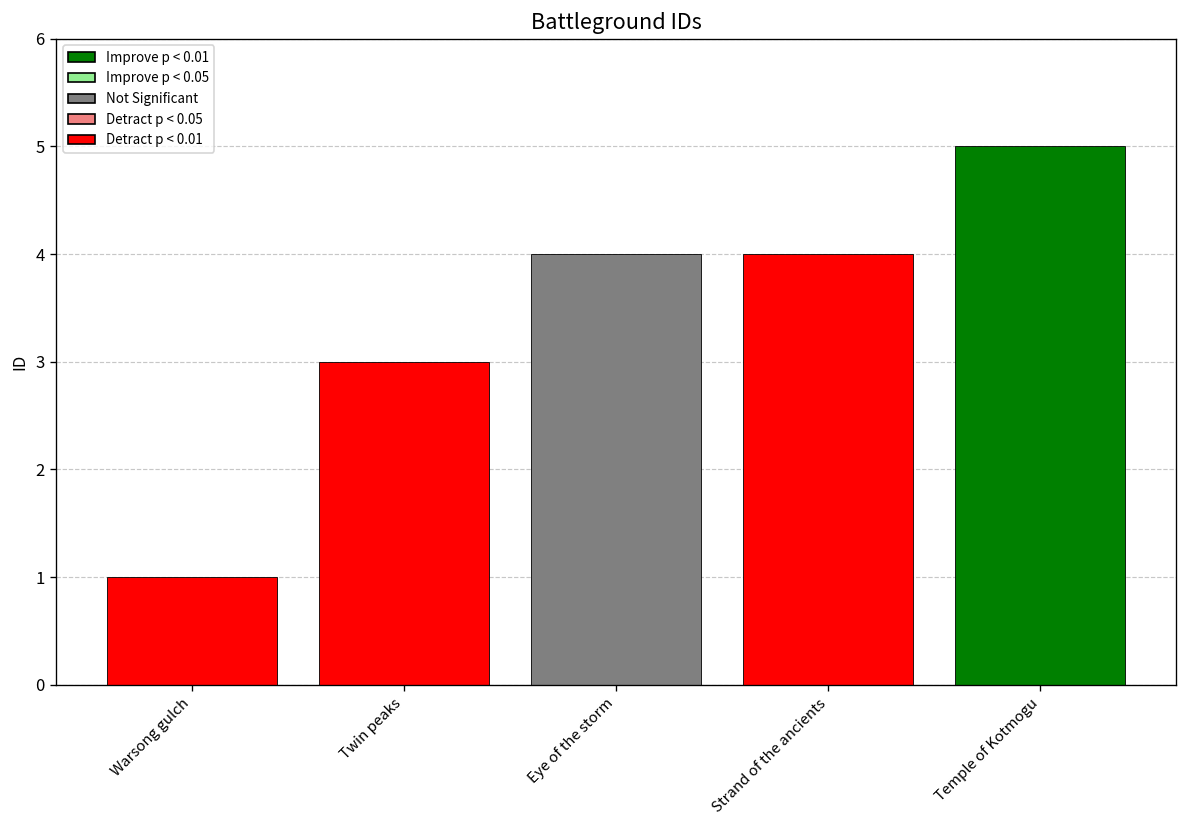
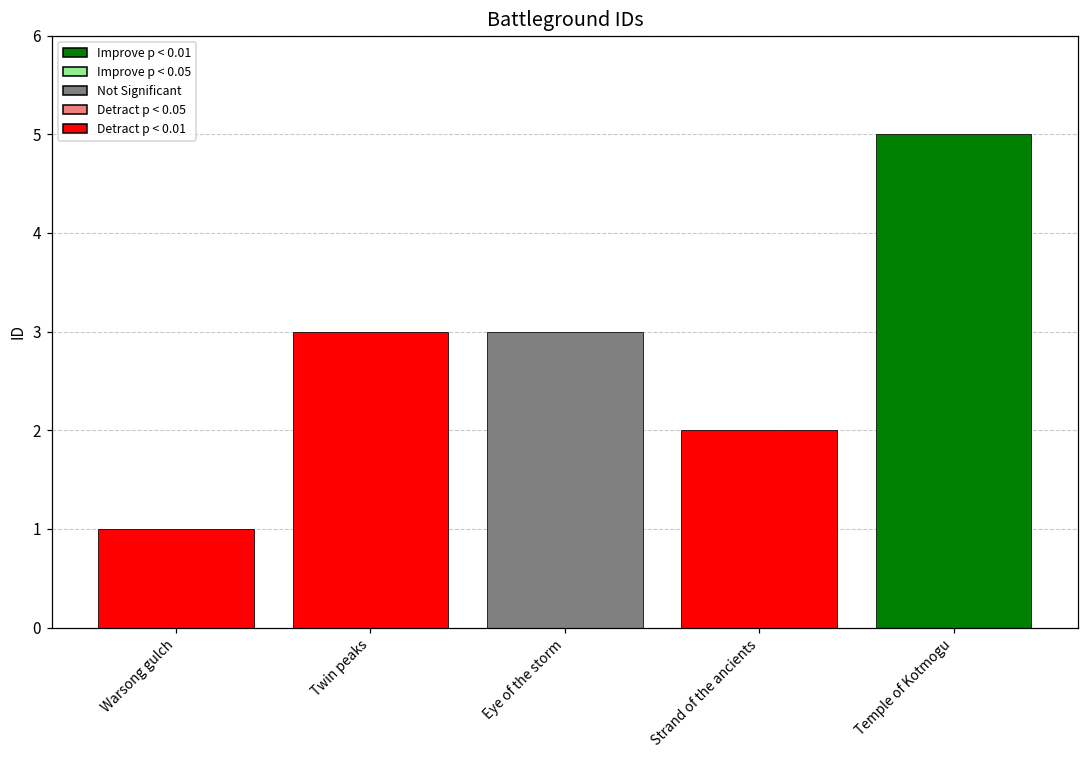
  {
    "Warsong gulch": 1,
    "Twin peaks": 3,
-   "Eye of the storm": 4,
-   "Strand of the ancients": 4,
+   "Eye of the storm": 3,
+   "Strand of the ancients": 2,
    "Temple of Kotmogu": 5
  }
